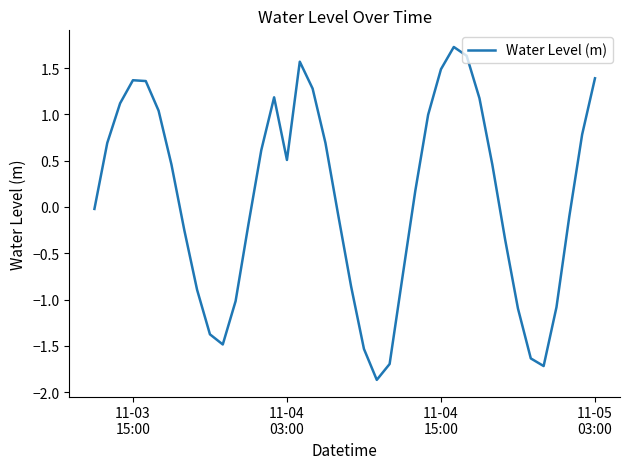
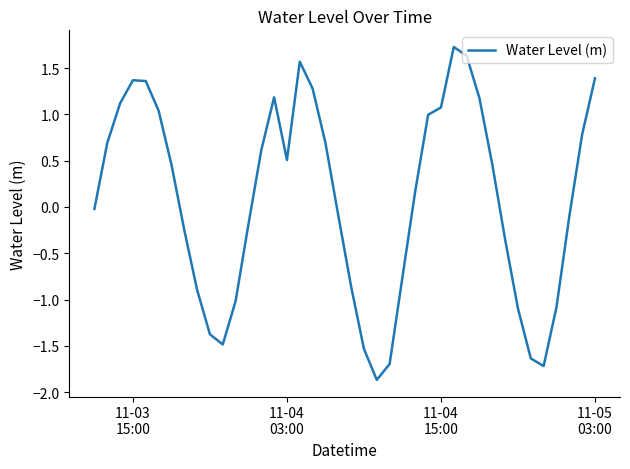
  {
    "11-03 15:00": 1.4,
    "11-04 03:00": 0.5,
-   "11-04 15:00": 1.5,
+   "11-04 15:00": 1.1,
    "11-05 03:00": 1.4
  }
